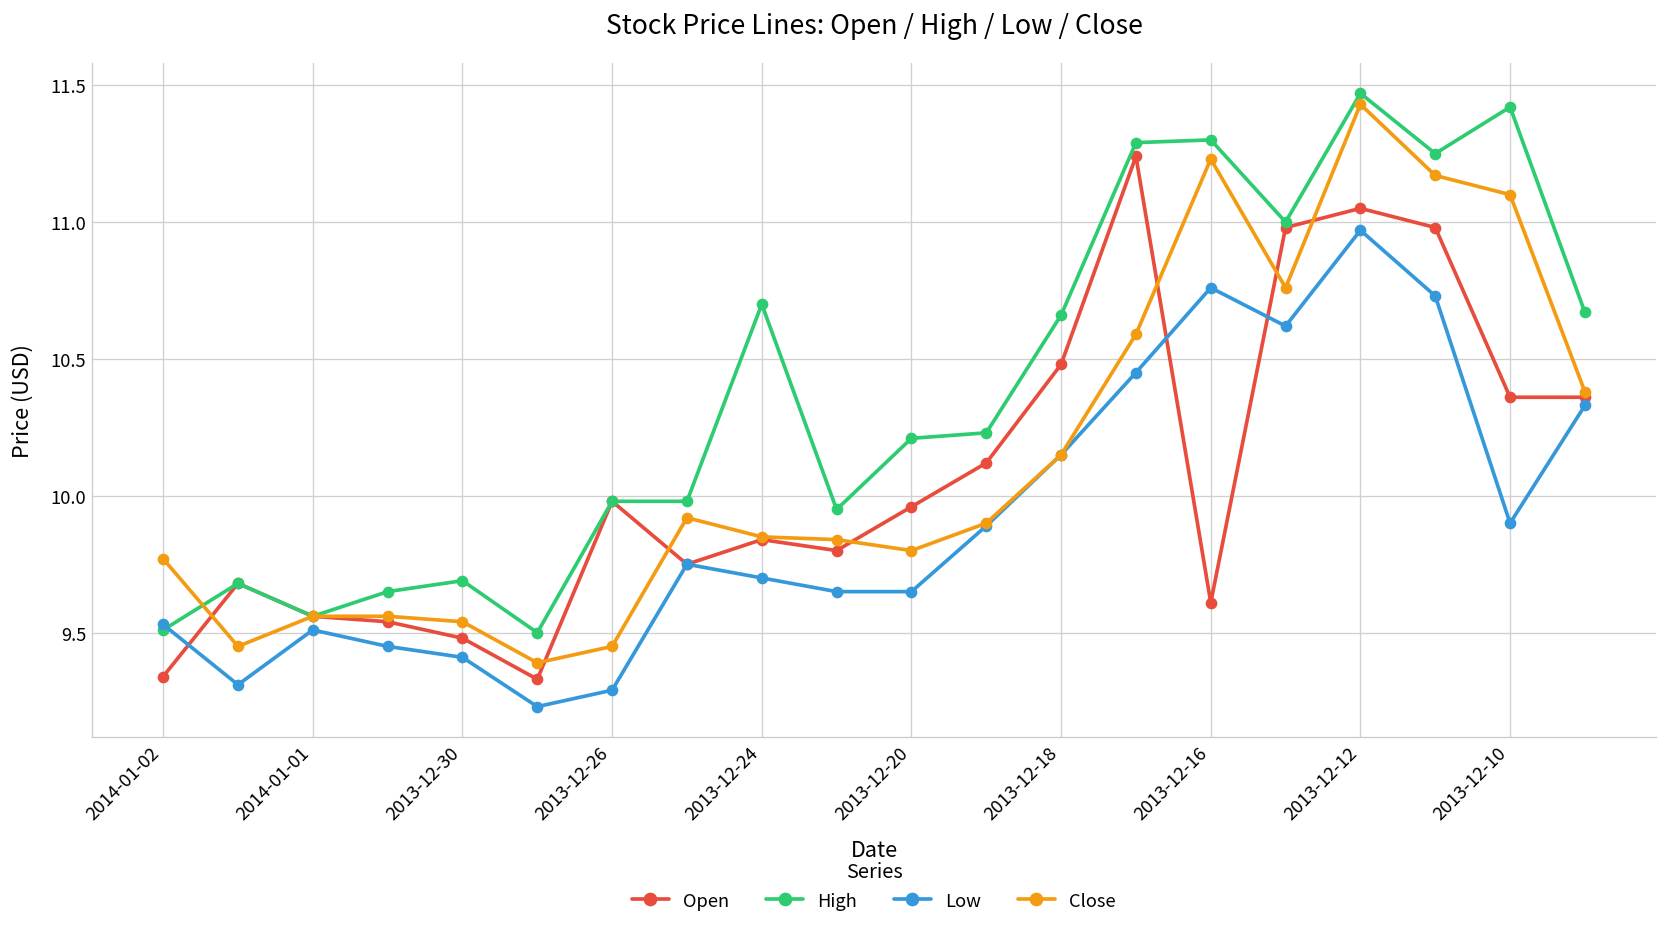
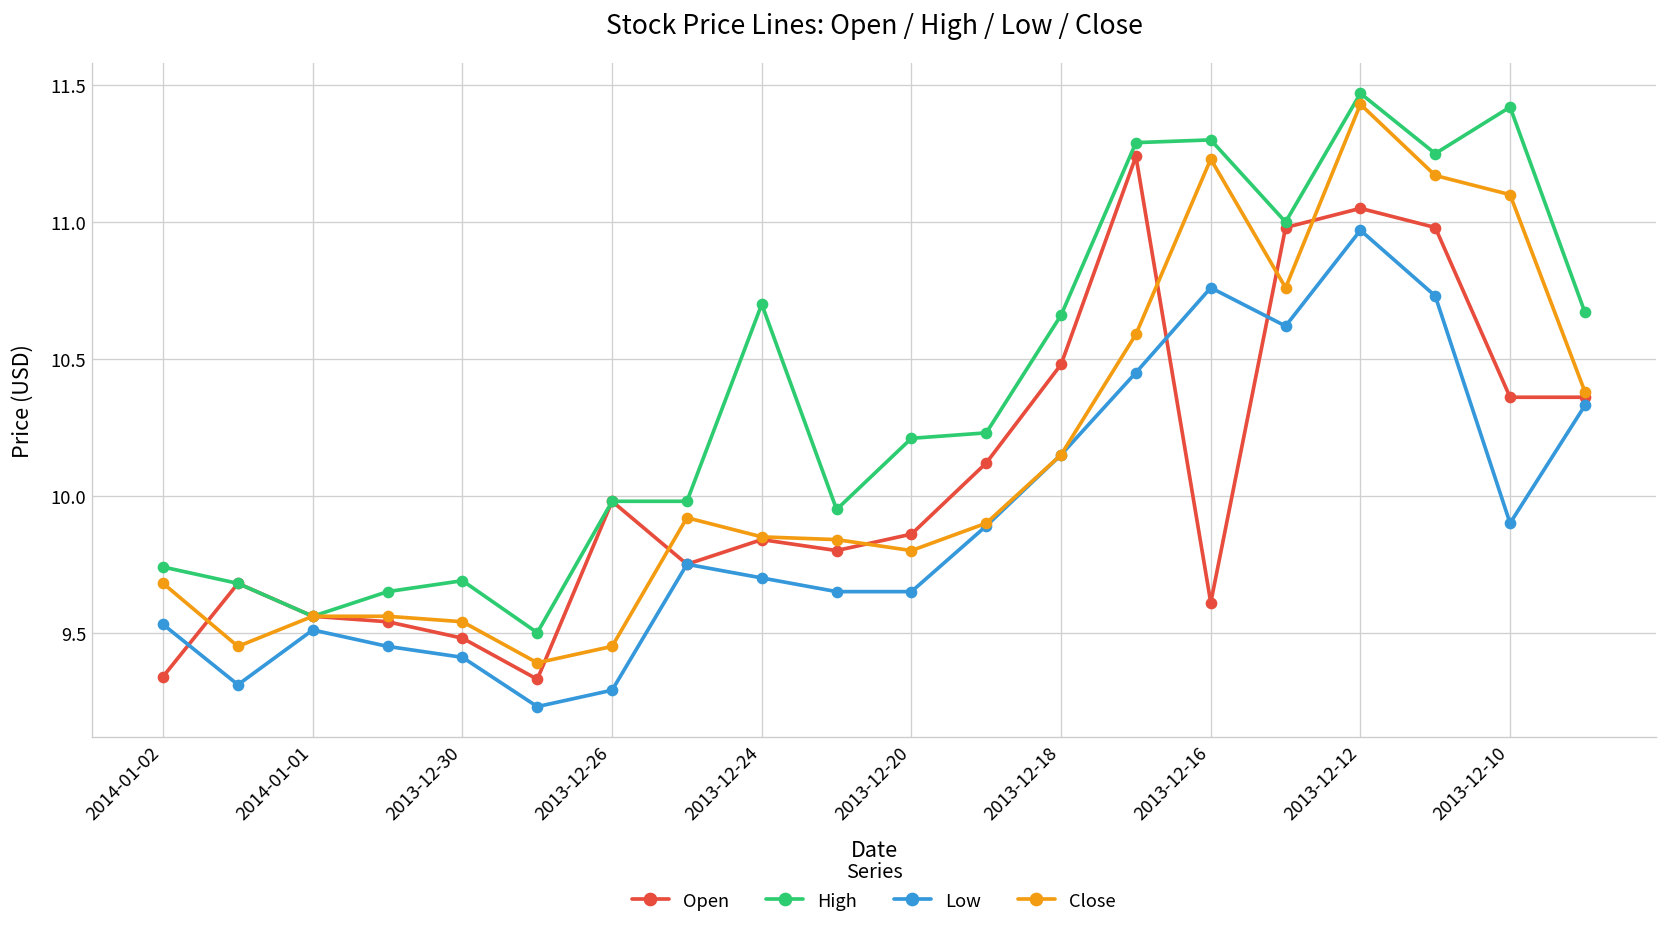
  {
    "Open": {
      "2014-01-02": 9.34,
      "2013-12-30": 9.48,
-     "2013-12-20": 9.96,
+     "2013-12-20": 9.86,
      "2013-12-18": 10.48,
      "2013-12-16": 9.61,
      "2013-12-12": 11.05,
      "2013-12-10": 10.36
    },
    "High": {
-     "2014-01-02": 9.51,
+     "2014-01-02": 9.74,
      "2013-12-30": 9.69,
      "2013-12-24": 10.70,
      "2013-12-20": 10.21,
      "2013-12-18": 10.66,
      "2013-12-16": 11.30,
      "2013-12-12": 11.47,
      "2013-12-10": 11.42
    },
    "Low": {
      "2014-01-02": 9.53,
      "2014-01-01": 9.51,
      "2013-12-30": 9.41,
      "2013-12-26": 9.29,
      "2013-12-24": 9.70,
      "2013-12-20": 9.65,
      "2013-12-16": 10.76,
      "2013-12-12": 10.97,
      "2013-12-10": 9.90
    },
    "Close": {
-     "2014-01-02": 9.77,
+     "2014-01-02": 9.68,
      "2013-12-30": 9.54,
      "2013-12-26": 9.45,
      "2013-12-20": 9.80,
      "2013-12-16": 11.23,
      "2013-12-12": 11.43,
      "2013-12-10": 11.10
    }
  }
